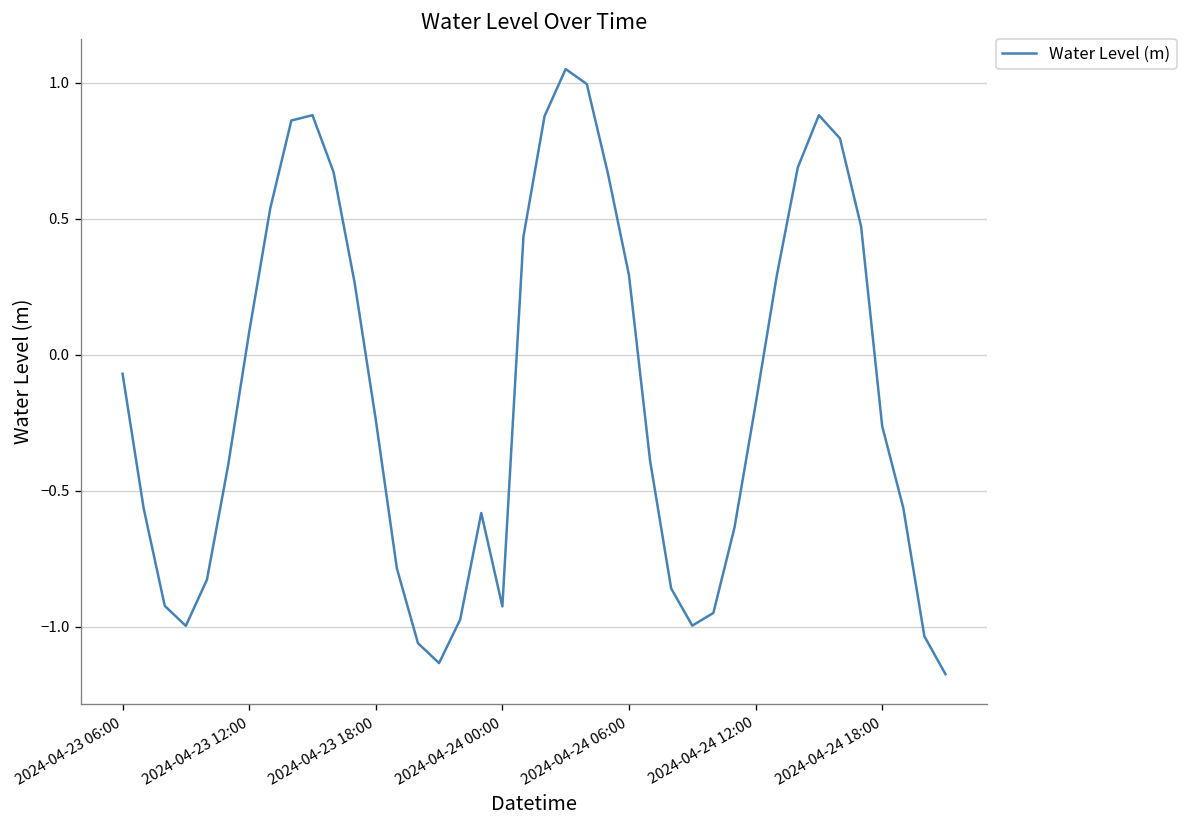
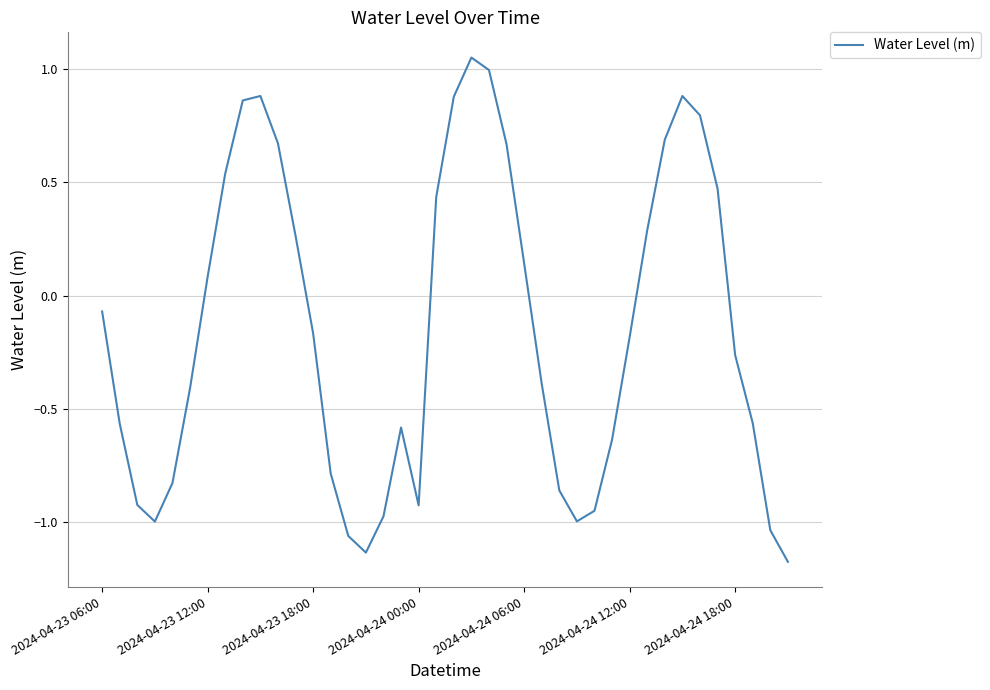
  {
    "2024-04-23 06:00": -0.07,
    "2024-04-23 12:00": 0.08,
-   "2024-04-23 18:00": -0.24,
+   "2024-04-23 18:00": -0.17,
    "2024-04-24 00:00": -0.93,
-   "2024-04-24 06:00": 0.29,
+   "2024-04-24 06:00": 0.14,
    "2024-04-24 12:00": -0.18,
    "2024-04-24 18:00": -0.26
  }
